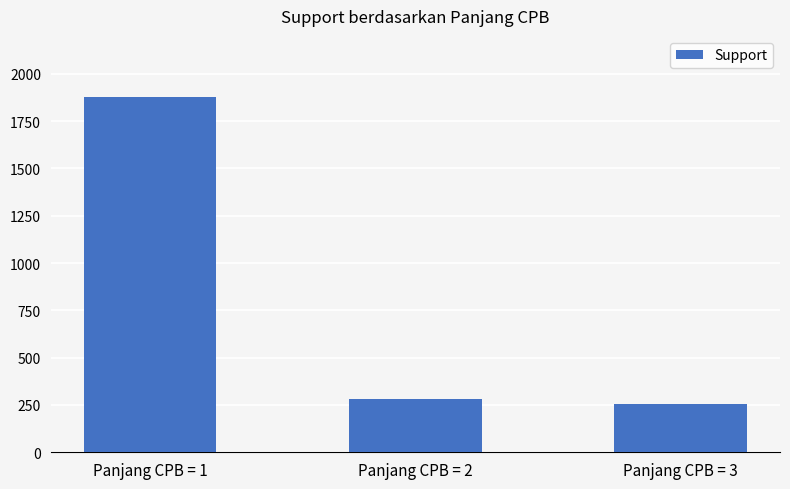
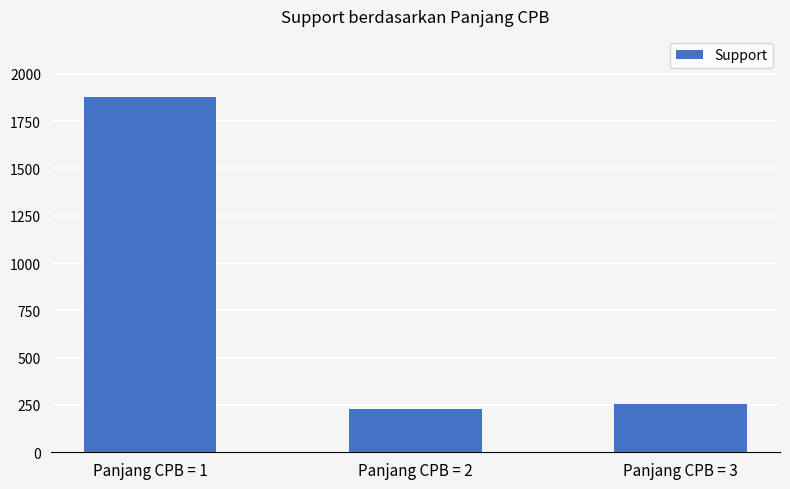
  {
    "Panjang CPB = 1": 1880,
-   "Panjang CPB = 2": 280,
+   "Panjang CPB = 2": 230,
    "Panjang CPB = 3": 250
  }
